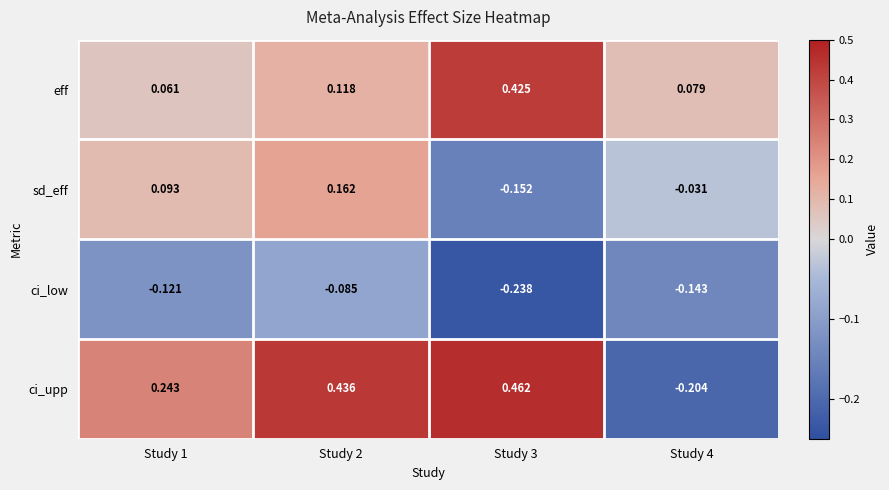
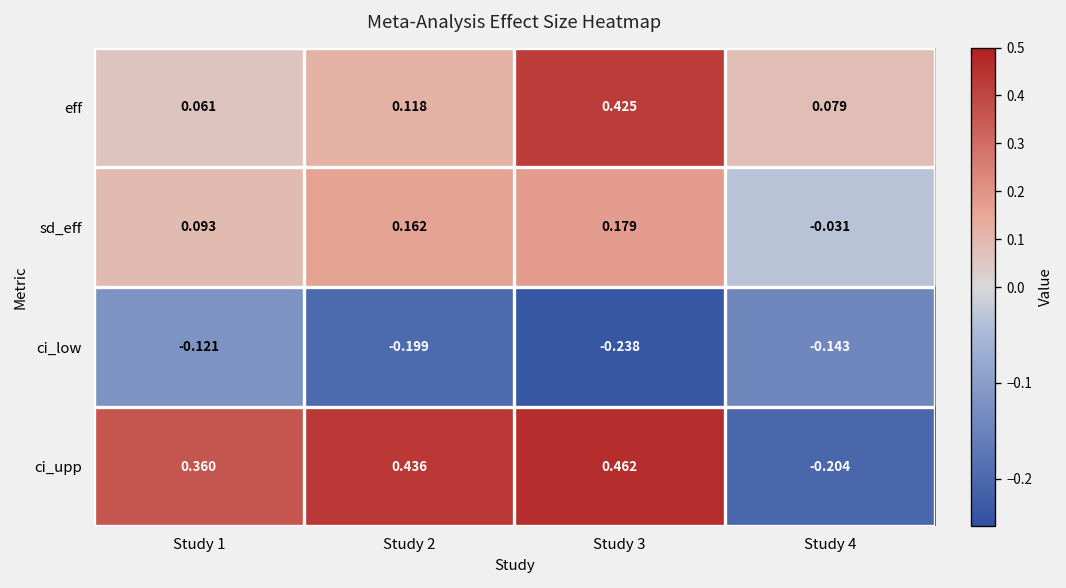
  {
    "eff": {
      "Study 1": 0.061,
      "Study 2": 0.118,
      "Study 3": 0.425,
      "Study 4": 0.079
    },
    "sd_eff": {
      "Study 1": 0.093,
      "Study 2": 0.162,
-     "Study 3": -0.152,
+     "Study 3": 0.179,
      "Study 4": -0.031
    },
    "ci_low": {
      "Study 1": -0.121,
-     "Study 2": -0.085,
+     "Study 2": -0.199,
      "Study 3": -0.238,
      "Study 4": -0.143
    },
    "ci_upp": {
-     "Study 1": 0.243,
+     "Study 1": 0.360,
      "Study 2": 0.436,
      "Study 3": 0.462,
      "Study 4": -0.204
    }
  }
